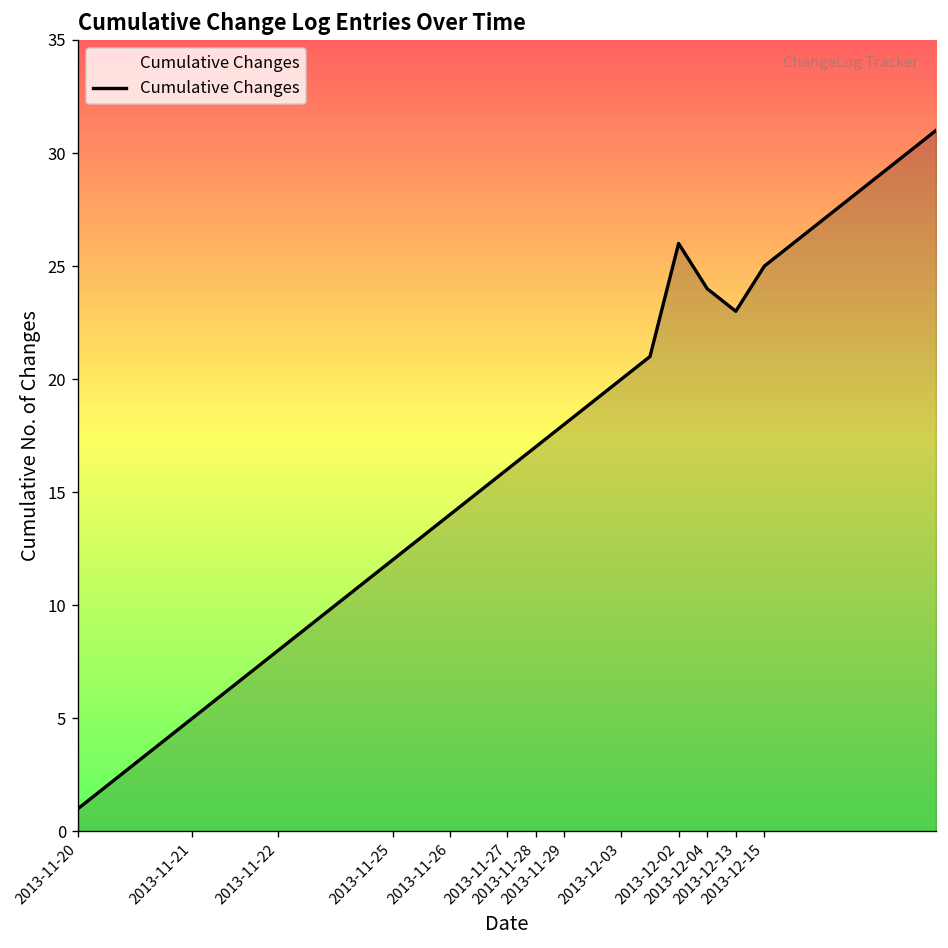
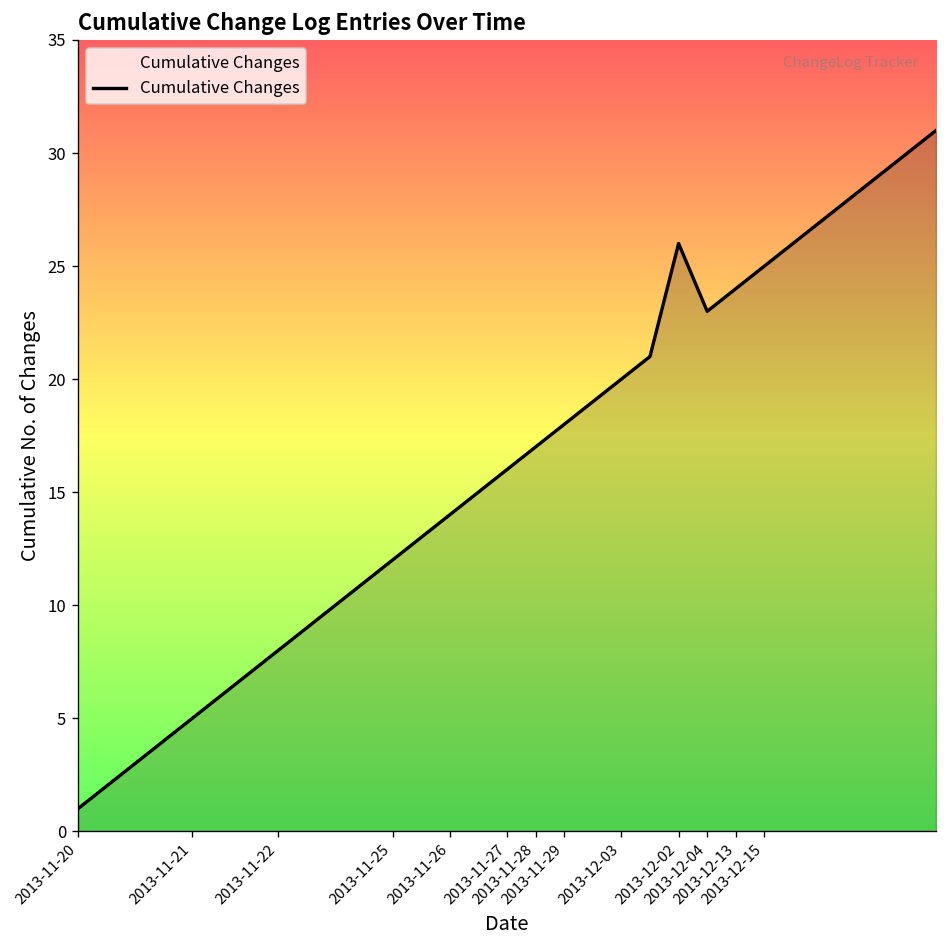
  {
    "2013-11-27": 16,
    "2013-11-28": 17,
    "2013-12-02": 26,
-   "2013-12-04": 24,
-   "2013-12-13": 23
+   "2013-12-04": 23,
+   "2013-12-13": 24
  }
